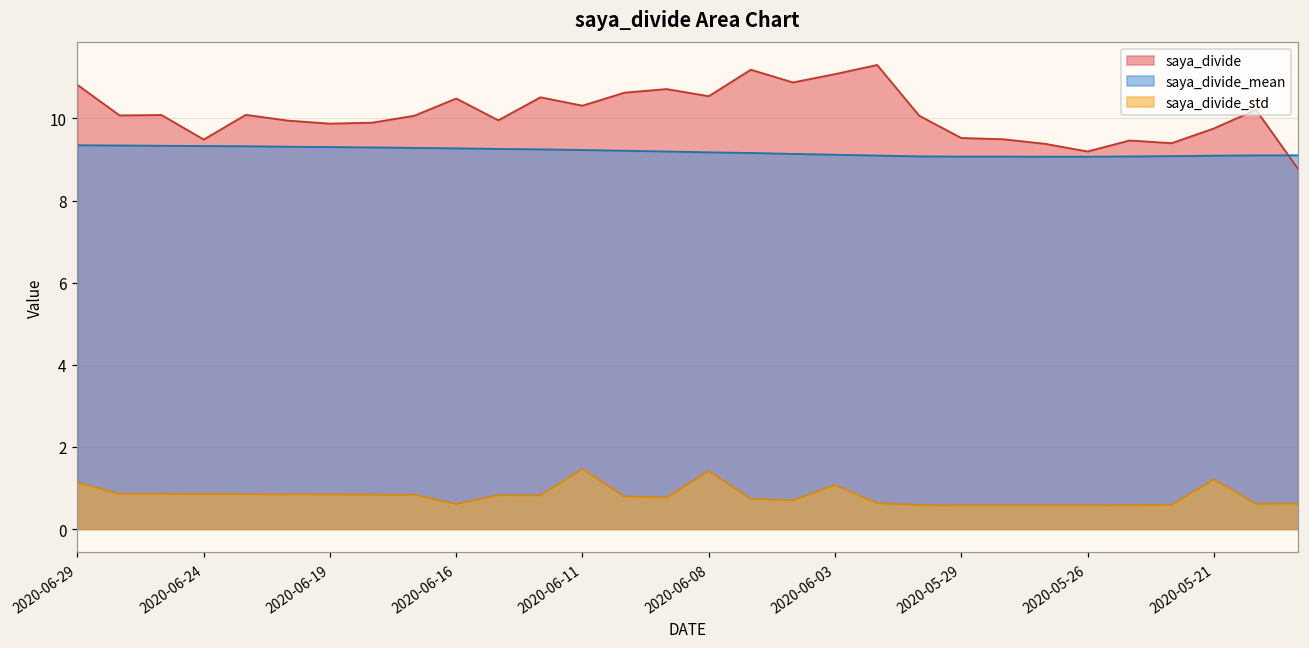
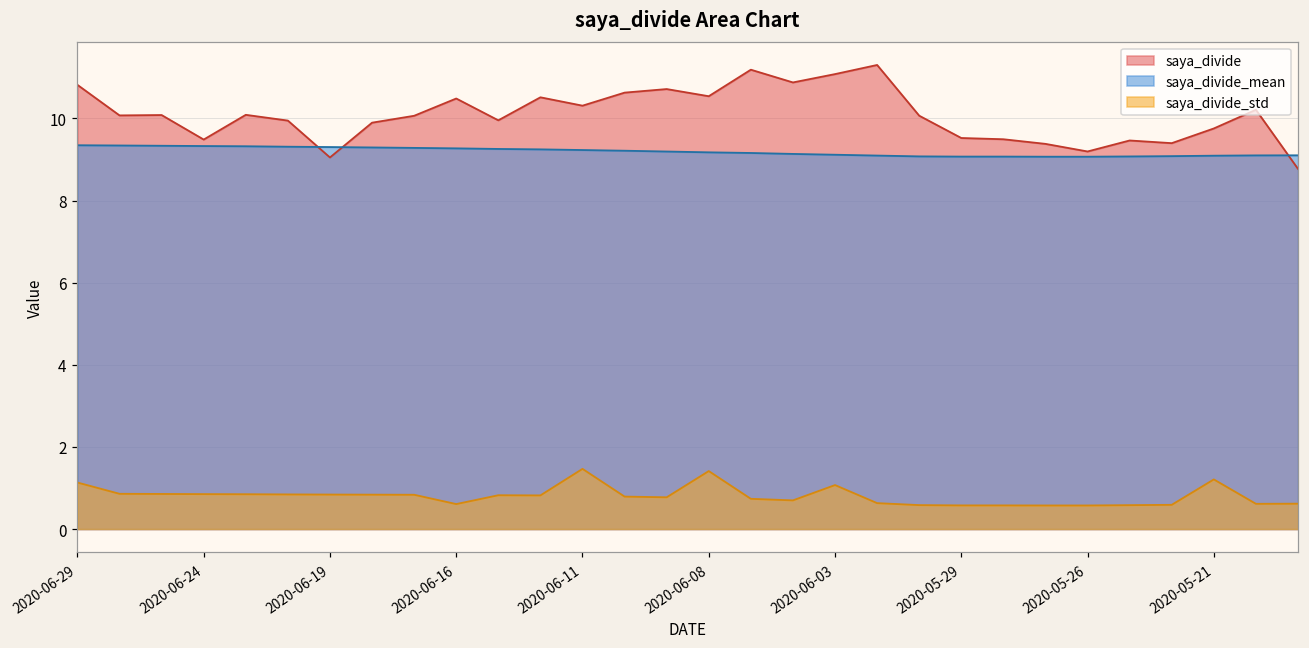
  {
    "saya_divide": {
      "2020-06-29": 10.8,
      "2020-06-24": 9.5,
-     "2020-06-19": 9.9,
+     "2020-06-19": 9.1,
      "2020-06-16": 10.5,
      "2020-06-11": 10.3,
      "2020-06-08": 10.5,
      "2020-06-03": 11.1,
      "2020-05-29": 9.5,
      "2020-05-26": 9.2,
      "2020-05-21": 9.8
    },
    "saya_divide_mean": {
      "2020-06-29": 9.3,
      "2020-06-24": 9.3,
      "2020-06-19": 9.3,
      "2020-06-16": 9.3,
      "2020-06-11": 9.2,
      "2020-06-08": 9.2,
      "2020-06-03": 9.1,
      "2020-05-29": 9.1,
      "2020-05-26": 9.1,
      "2020-05-21": 9.1
    },
    "saya_divide_std": {
      "2020-06-29": 1.1,
      "2020-06-24": 0.9,
      "2020-06-19": 0.8,
      "2020-06-16": 0.6,
      "2020-06-11": 1.5,
      "2020-06-08": 1.4,
      "2020-06-03": 1.1,
      "2020-05-29": 0.6,
      "2020-05-26": 0.6,
      "2020-05-21": 1.2
    }
  }
